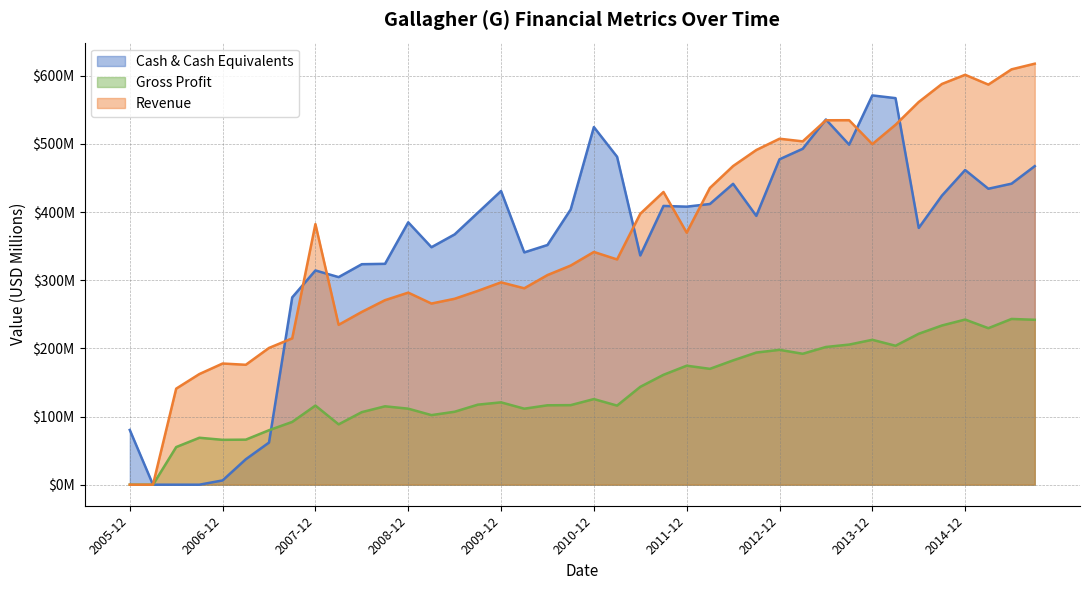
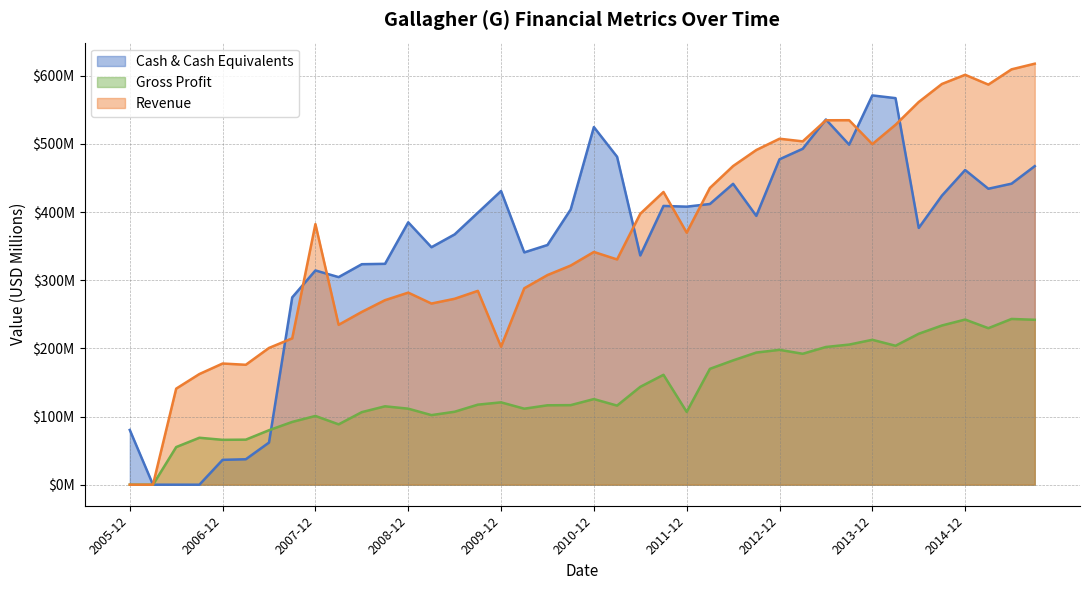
  {
    "Cash & Cash Equivalents": {
      "2005-12": "$80000000",
-     "2006-12": "$10000000",
+     "2006-12": "$40000000",
      "2007-12": "$310000000",
      "2008-12": "$390000000",
      "2009-12": "$430000000",
      "2010-12": "$520000000",
      "2011-12": "$410000000",
      "2012-12": "$480000000",
      "2013-12": "$570000000",
      "2014-12": "$460000000"
    },
    "Gross Profit": {
      "2006-12": "$70000000",
-     "2007-12": "$120000000",
+     "2007-12": "$100000000",
      "2008-12": "$110000000",
      "2009-12": "$120000000",
      "2010-12": "$130000000",
-     "2011-12": "$170000000",
+     "2011-12": "$110000000",
      "2012-12": "$200000000",
      "2013-12": "$210000000",
      "2014-12": "$240000000"
    },
    "Revenue": {
      "2006-12": "$180000000",
      "2007-12": "$380000000",
      "2008-12": "$280000000",
-     "2009-12": "$300000000",
+     "2009-12": "$200000000",
      "2010-12": "$340000000",
      "2011-12": "$370000000",
      "2012-12": "$510000000",
      "2013-12": "$500000000",
      "2014-12": "$600000000"
    }
  }
